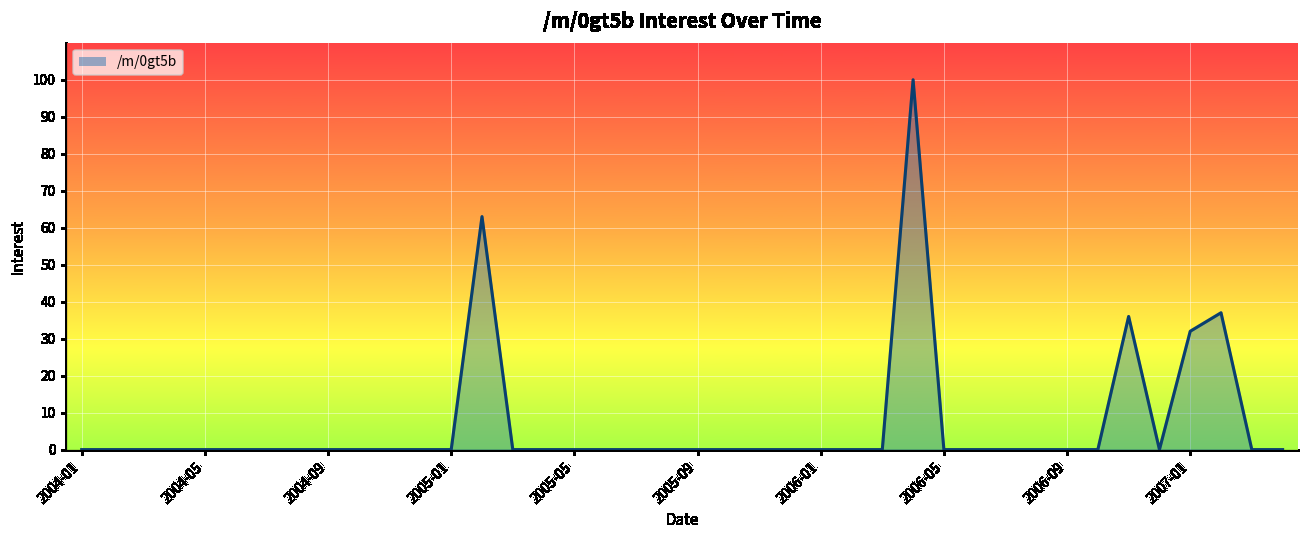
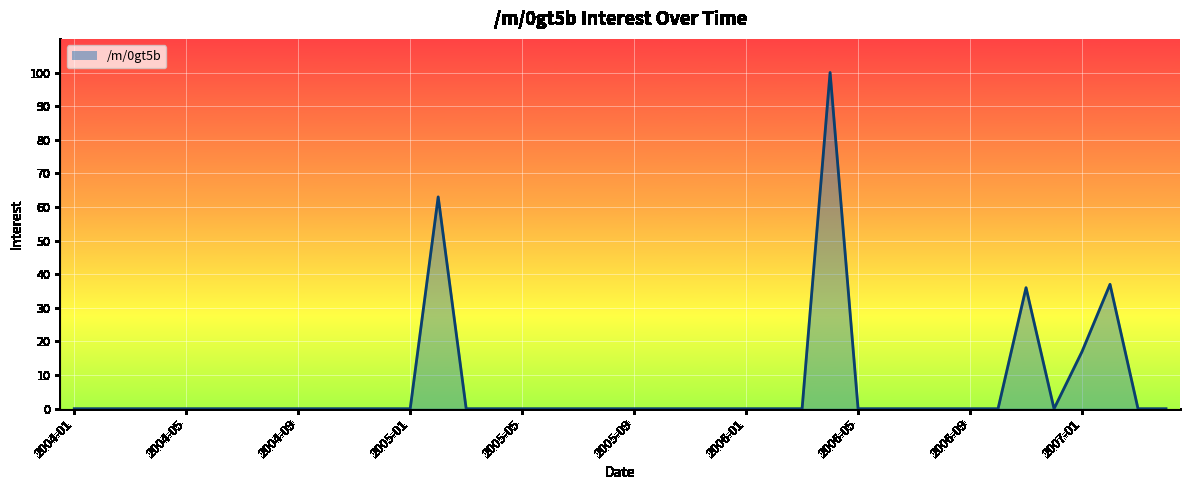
  {
    "2004-01": 0,
    "2004-05": 0,
    "2004-09": 0,
    "2005-01": 0,
    "2005-05": 0,
    "2005-09": 0,
    "2006-01": 0,
    "2006-05": 0,
    "2006-09": 0,
-   "2007-01": 32
+   "2007-01": 17
  }
